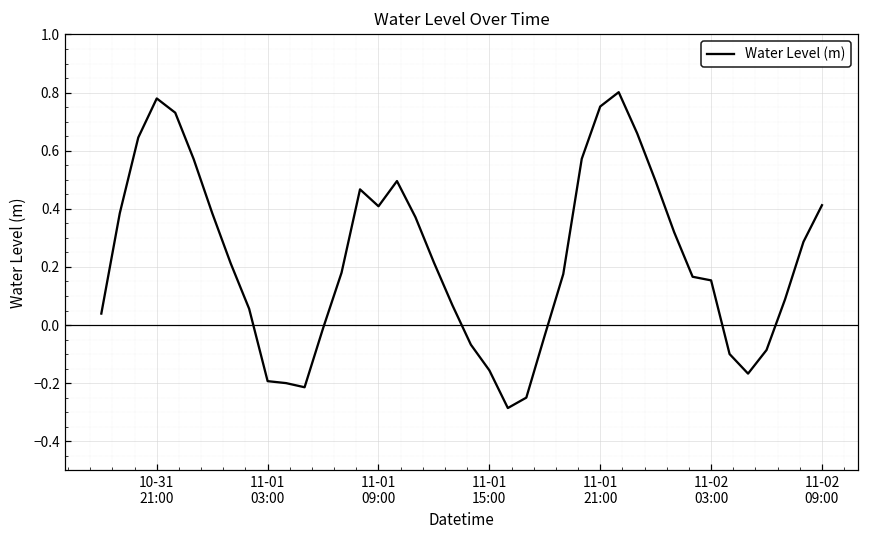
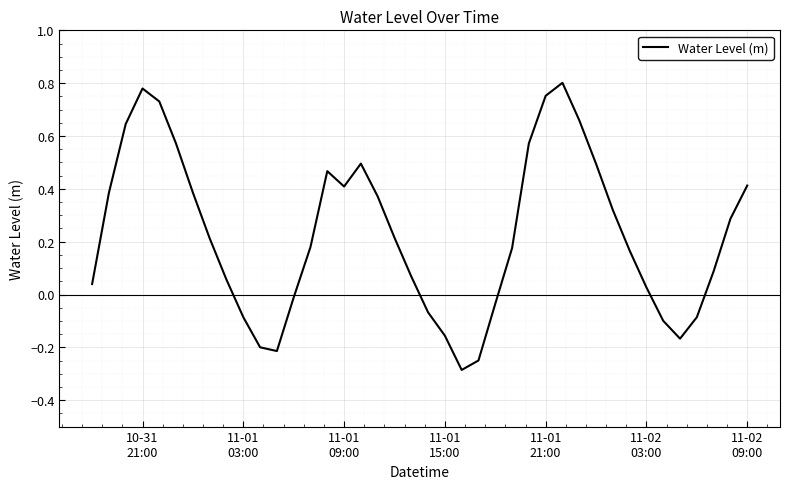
  {
    "10-31 21:00": 0.78,
-   "11-01 03:00": -0.19,
+   "11-01 03:00": -0.09,
    "11-01 09:00": 0.41,
    "11-01 15:00": -0.16,
    "11-01 21:00": 0.75,
-   "11-02 03:00": 0.15,
+   "11-02 03:00": 0.03,
    "11-02 09:00": 0.41
  }
